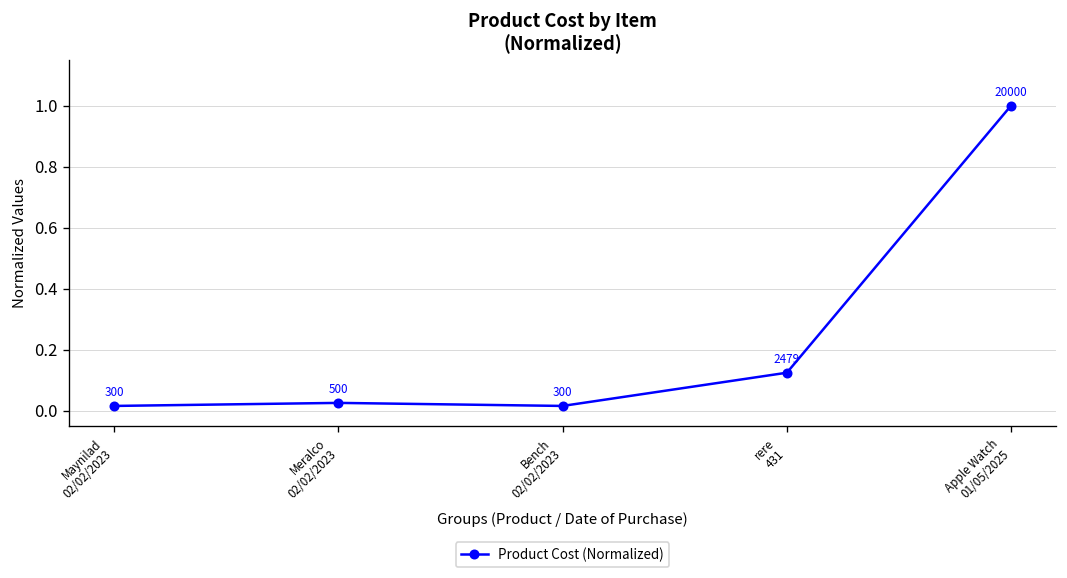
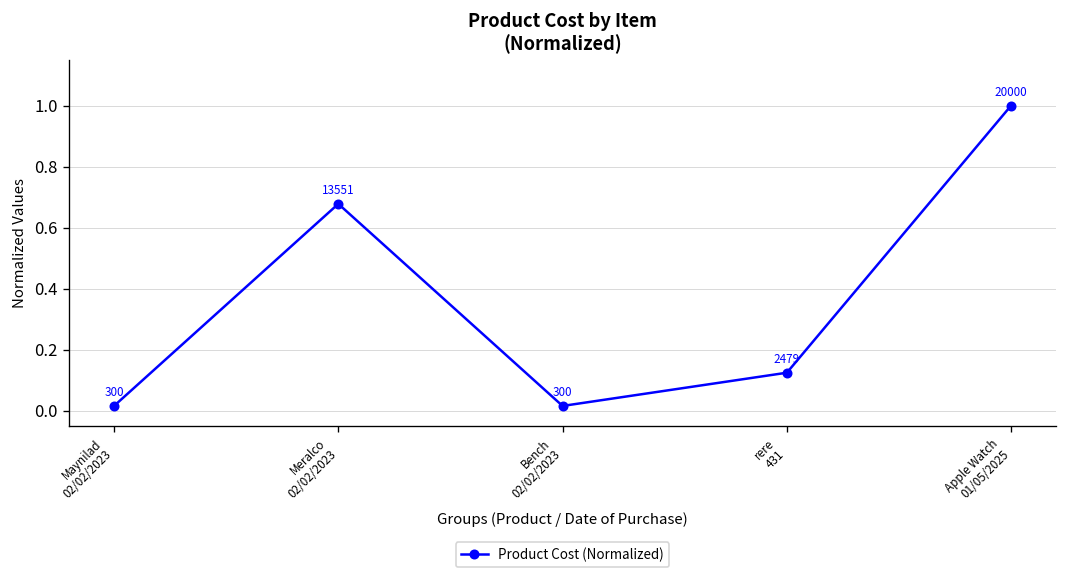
  {
-   "Meralco 02/02/2023": 500
+   "Meralco 02/02/2023": 13551
  }
